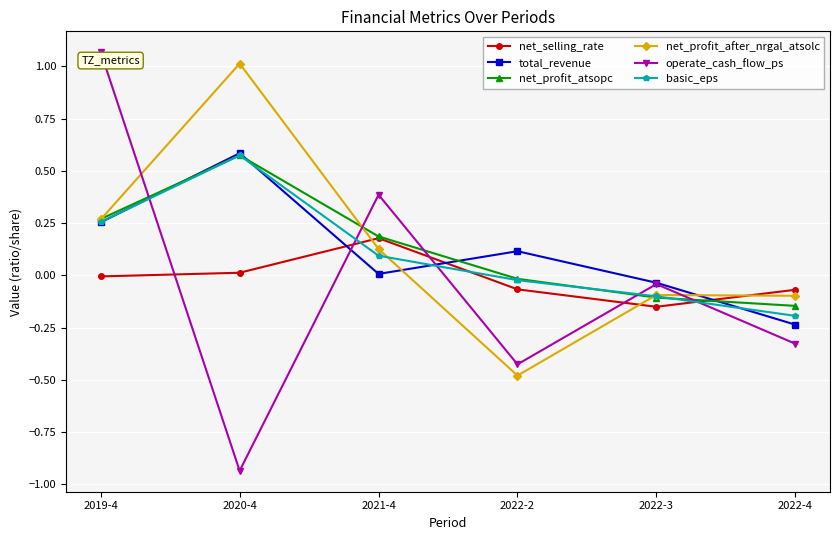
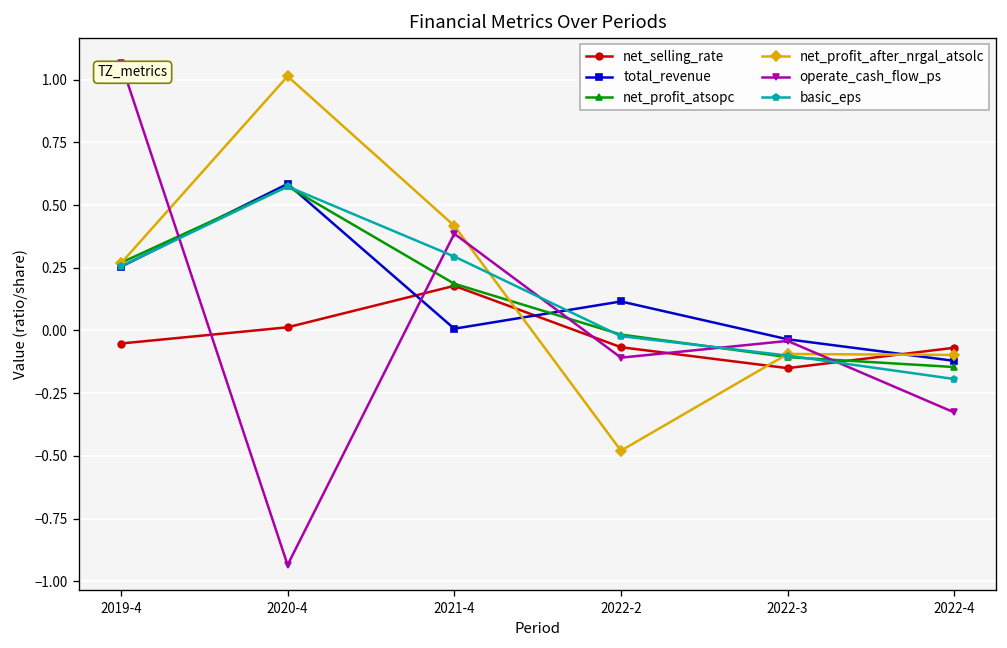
  {
    "net_selling_rate": {
-     "2019-4": 0.00,
+     "2019-4": -0.05,
      "2020-4": 0.01,
      "2022-2": -0.07,
      "2022-3": -0.15,
      "2022-4": -0.07
    },
    "total_revenue": {
      "2021-4": 0.01,
      "2022-2": 0.12,
-     "2022-4": -0.24
+     "2022-4": -0.12
    },
    "net_profit_atsopc": {
      "2022-4": -0.15
    },
    "net_profit_after_nrgal_atsolc": {
      "2020-4": 1.01,
-     "2021-4": 0.13,
+     "2021-4": 0.42,
      "2022-2": -0.48,
      "2022-4": -0.10
    },
    "operate_cash_flow_ps": {
      "2020-4": -0.93,
      "2021-4": 0.39,
-     "2022-2": -0.43,
+     "2022-2": -0.11,
      "2022-4": -0.33
    },
    "basic_eps": {
-     "2021-4": 0.09,
+     "2021-4": 0.29,
      "2022-4": -0.19
    }
  }
